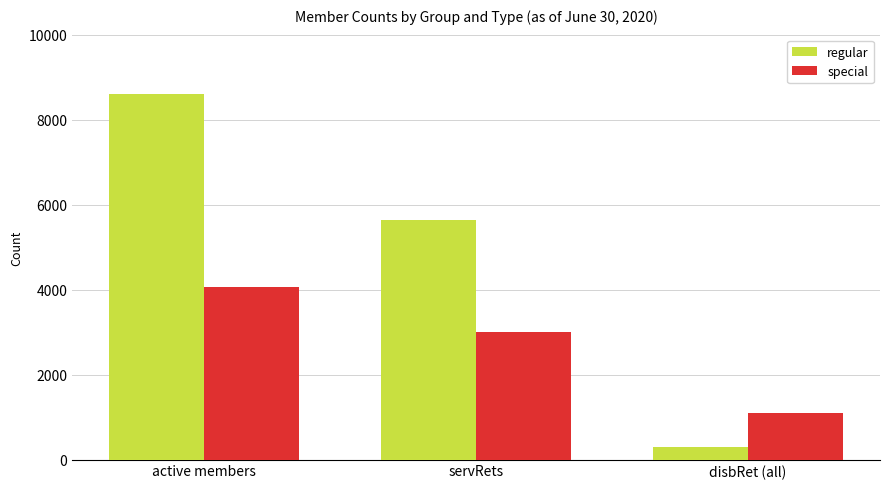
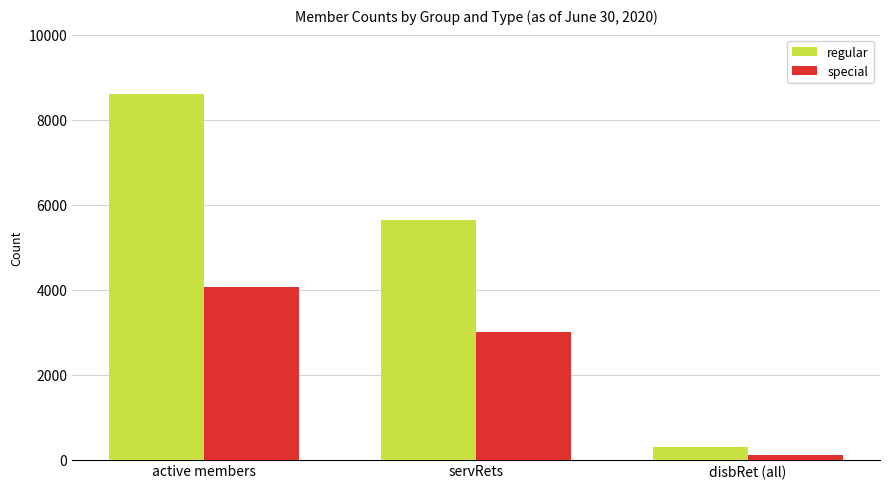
  {
    "regular": {
      "active members": 8600,
      "servRets": 5600,
      "disbRet (all)": 300
    },
    "special": {
      "active members": 4100,
      "servRets": 3000,
-     "disbRet (all)": 1100
+     "disbRet (all)": 100
    }
  }
